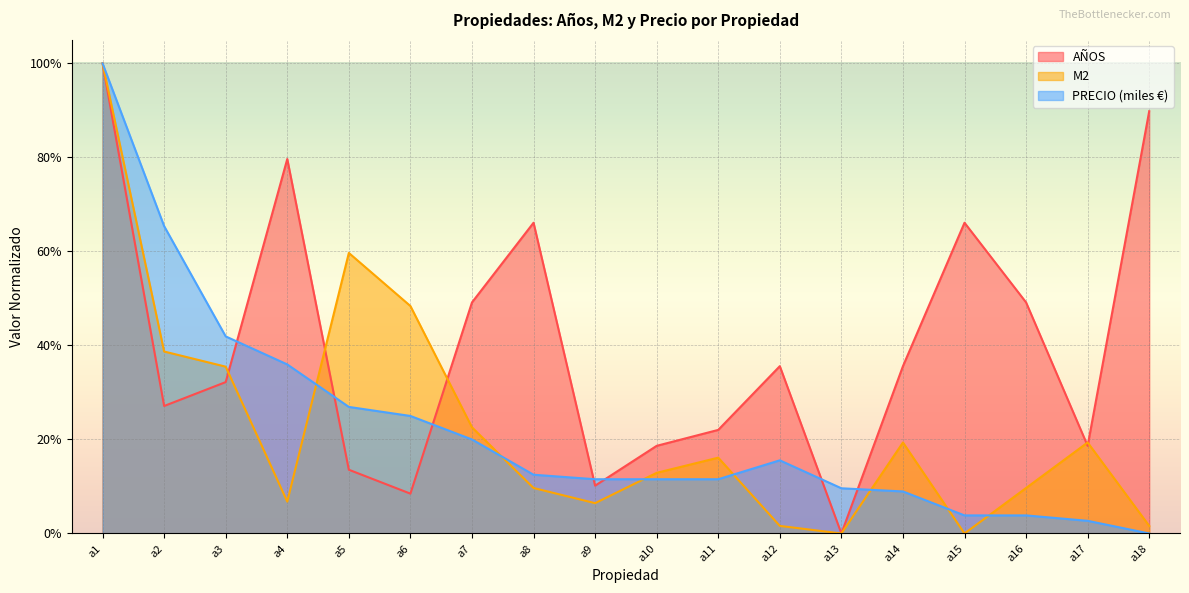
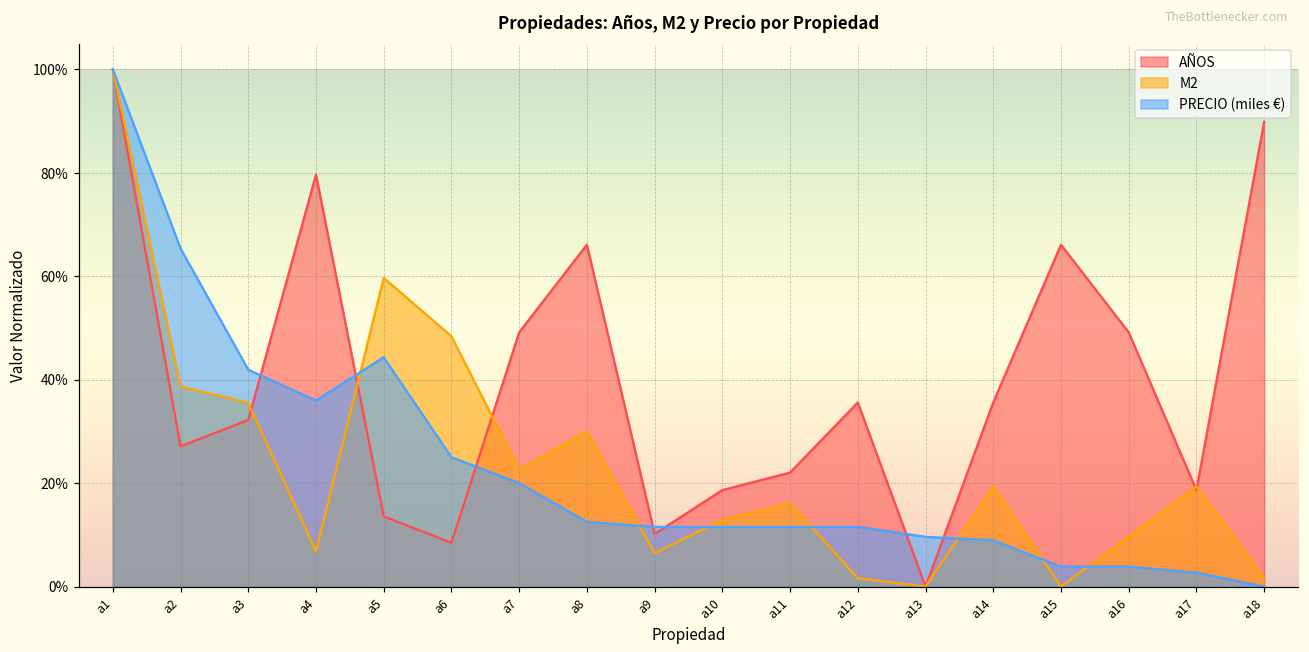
  {
    "AÑOS": {
      "a2": "27%",
      "a3": "32%",
      "a4": "80%",
      "a5": "14%",
      "a6": "8%",
      "a7": "49%",
      "a8": "66%",
      "a9": "10%",
      "a10": "19%",
      "a11": "22%",
      "a12": "36%",
      "a14": "36%",
      "a15": "66%",
      "a16": "49%",
      "a17": "19%",
      "a18": "90%"
    },
    "M2": {
      "a2": "39%",
      "a3": "35%",
      "a4": "7%",
      "a5": "60%",
      "a6": "48%",
      "a7": "23%",
-     "a8": "10%",
+     "a8": "30%",
      "a9": "6%",
      "a10": "13%",
      "a11": "16%",
      "a12": "2%",
      "a14": "19%",
      "a15": "0%",
      "a16": "10%",
      "a17": "19%",
      "a18": "2%"
    },
    "PRECIO (miles €)": {
      "a2": "65%",
      "a3": "42%",
      "a4": "36%",
-     "a5": "27%",
+     "a5": "44%",
      "a6": "25%",
      "a7": "20%",
      "a8": "13%",
      "a9": "12%",
      "a10": "12%",
      "a11": "12%",
-     "a12": "16%",
+     "a12": "12%",
      "a13": "10%",
      "a14": "9%",
      "a15": "4%",
      "a16": "4%",
      "a17": "3%",
      "a18": "0%"
    }
  }
